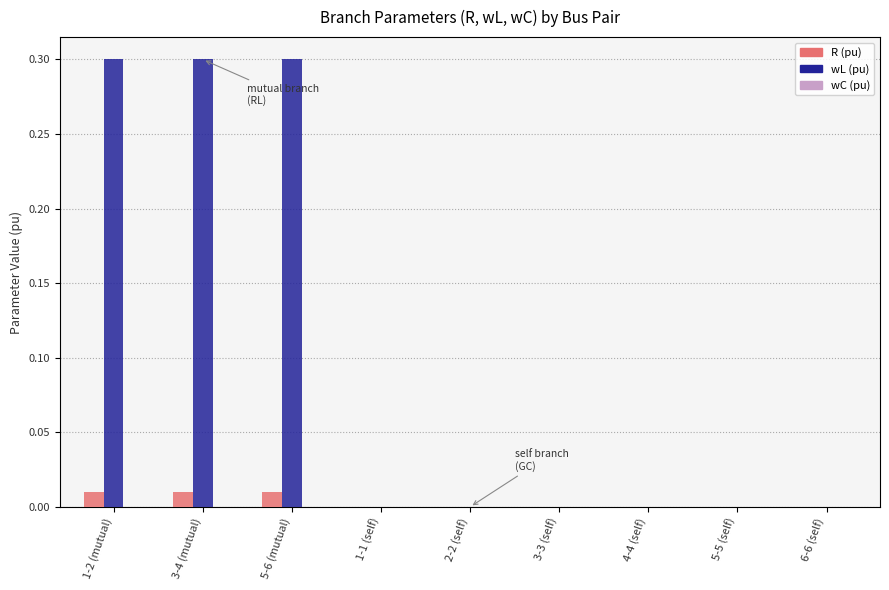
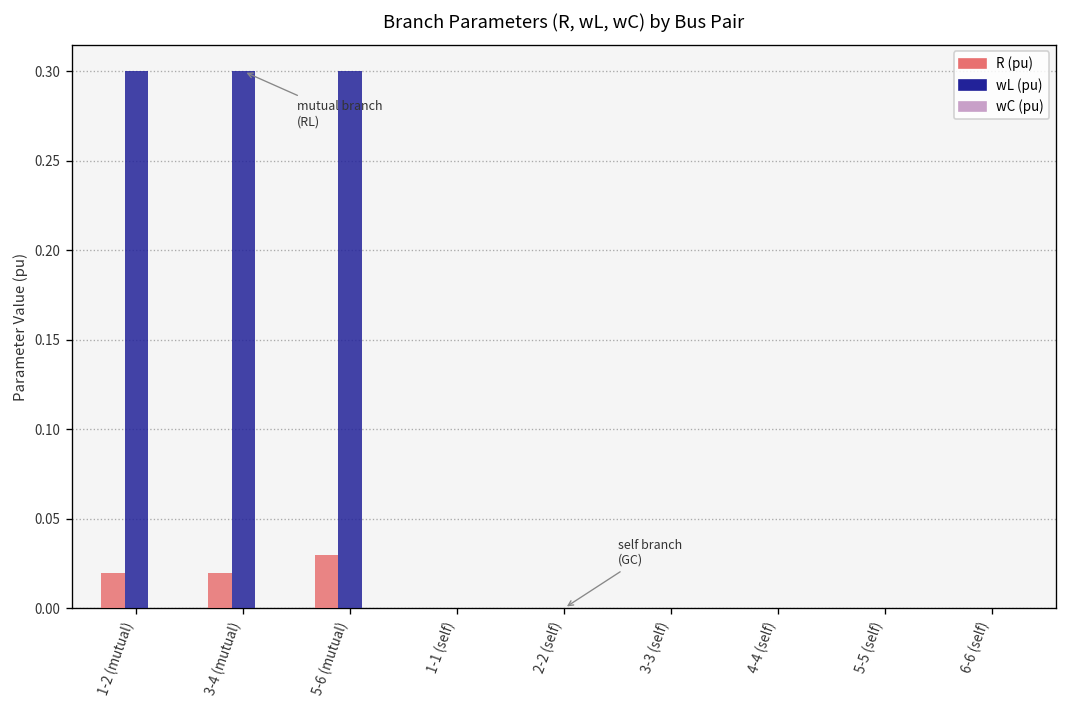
  {
    "R (pu)": {
-     "1-2 (mutual)": 0.01,
-     "3-4 (mutual)": 0.01,
-     "5-6 (mutual)": 0.01,
+     "1-2 (mutual)": 0.02,
+     "3-4 (mutual)": 0.02,
+     "5-6 (mutual)": 0.03,
      "1-1 (self)": 0.00,
      "2-2 (self)": 0.00,
      "3-3 (self)": 0.00,
      "4-4 (self)": 0.00,
      "5-5 (self)": 0.00,
      "6-6 (self)": 0.00
    },
    "wL (pu)": {
      "1-2 (mutual)": 0.30,
      "3-4 (mutual)": 0.30,
      "5-6 (mutual)": 0.30,
      "1-1 (self)": 0.00,
      "2-2 (self)": 0.00,
      "3-3 (self)": 0.00,
      "4-4 (self)": 0.00,
      "5-5 (self)": 0.00,
      "6-6 (self)": 0.00
    },
    "wC (pu)": {
      "1-2 (mutual)": 0.00,
      "3-4 (mutual)": 0.00,
      "5-6 (mutual)": 0.00
    }
  }
